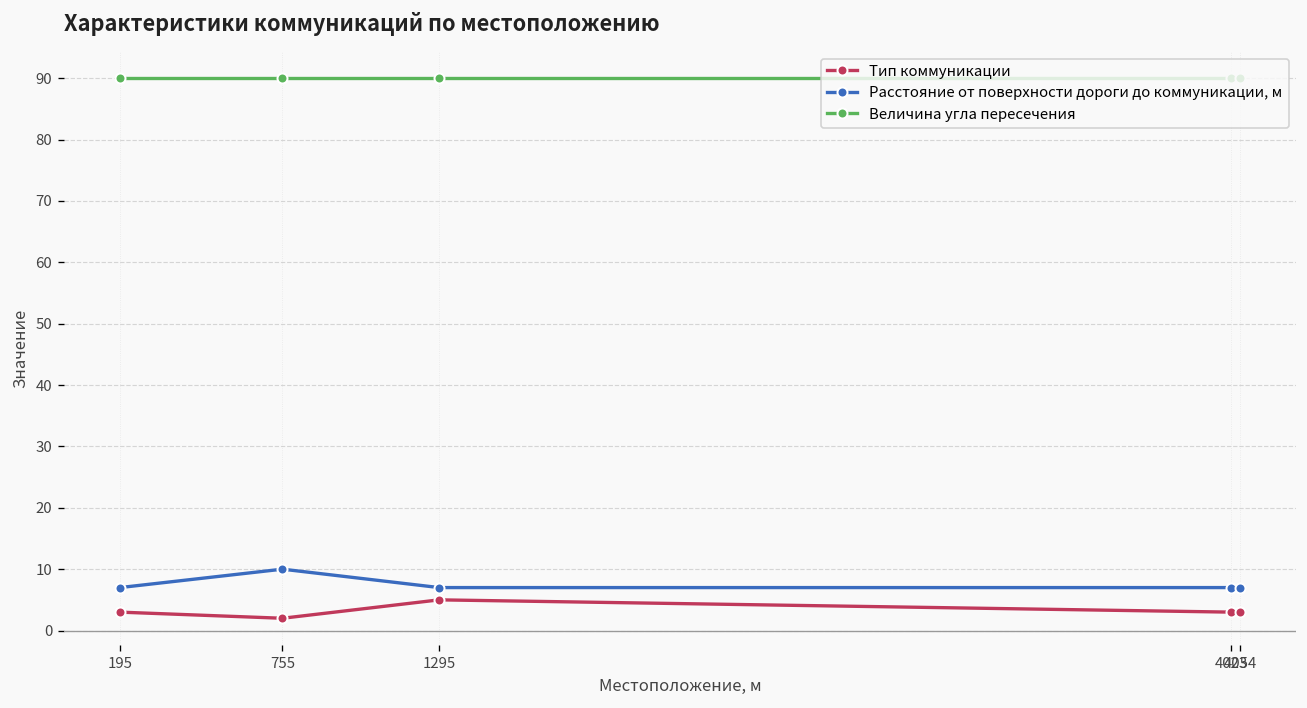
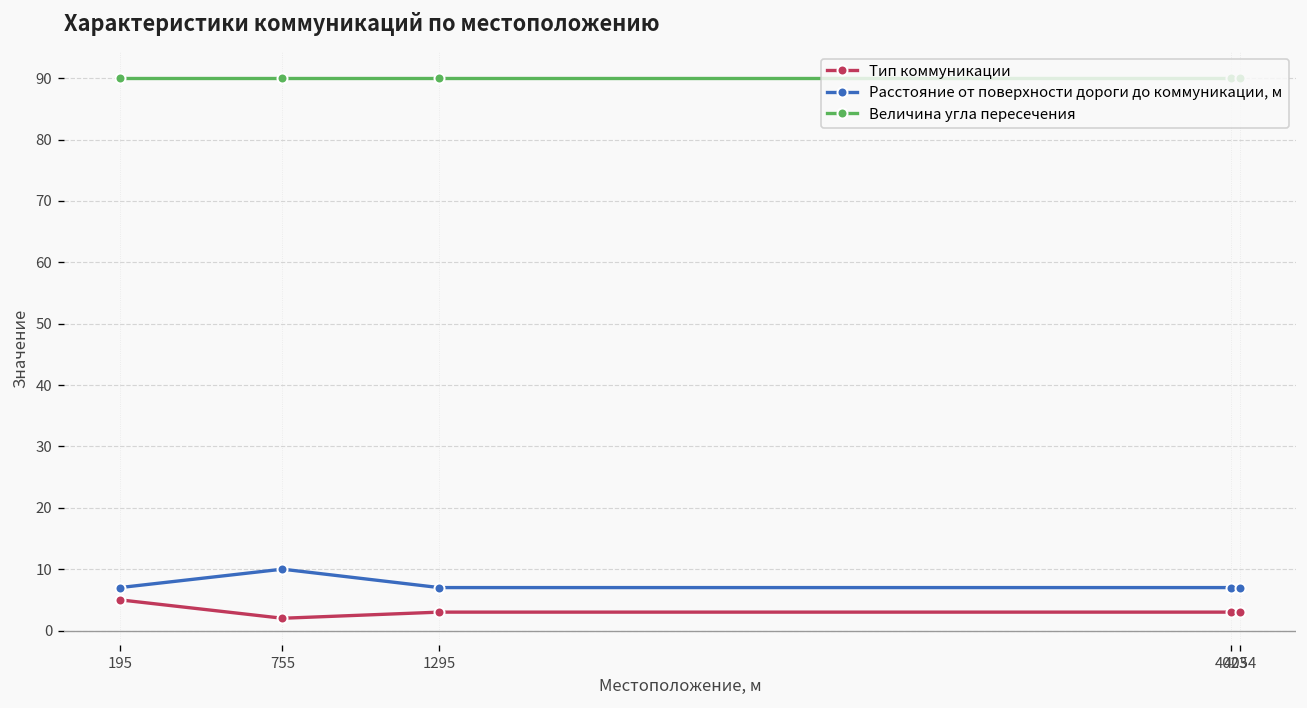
  {
    "Тип коммуникации": {
-     "195": 3,
+     "195": 5,
      "755": 2,
-     "1295": 5
+     "1295": 3
    },
    "Расстояние от поверхности дороги до коммуникации, м": {
      "195": 7,
      "755": 10,
      "1295": 7
    },
    "Величина угла пересечения": {
      "195": 90,
      "755": 90,
      "1295": 90
    }
  }
